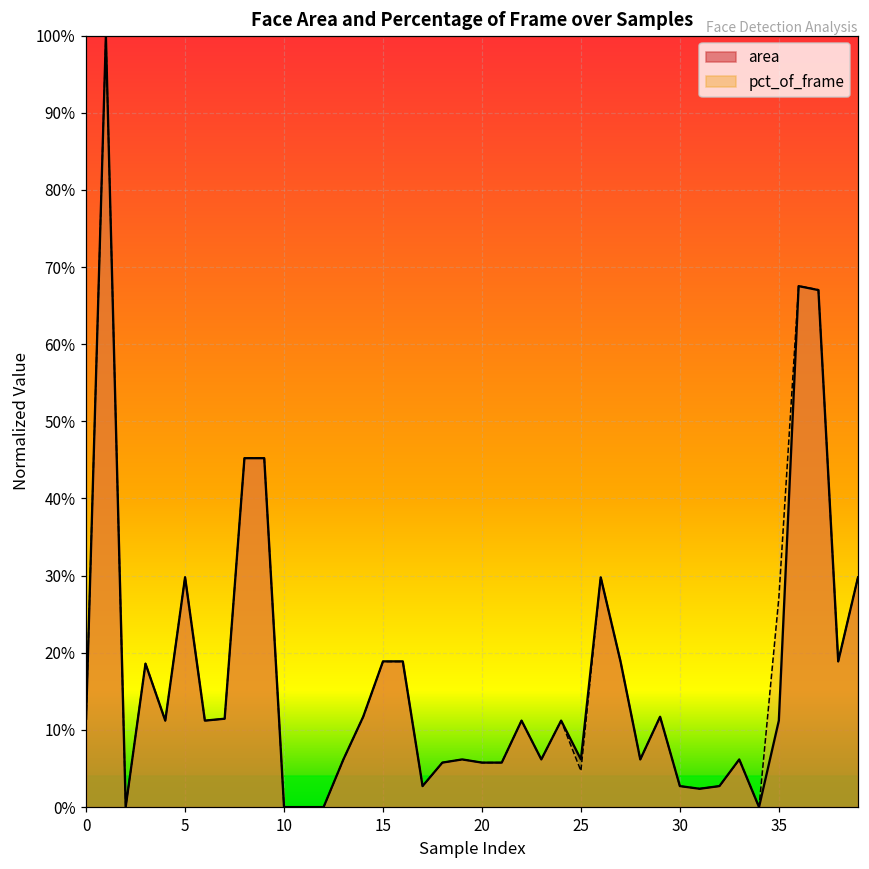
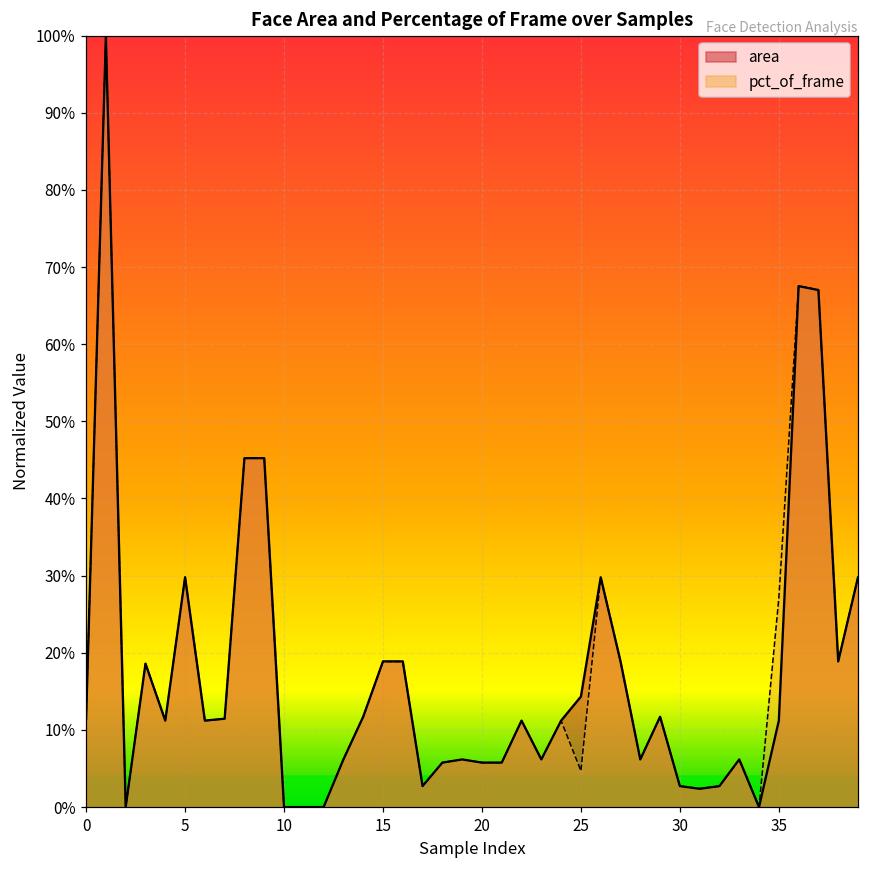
  {
    "area": {
-     "25": "6%",
+     "25": "14%",
      "35": "11%"
    },
    "pct_of_frame": {
      "25": "5%",
      "35": "27%"
    }
  }
